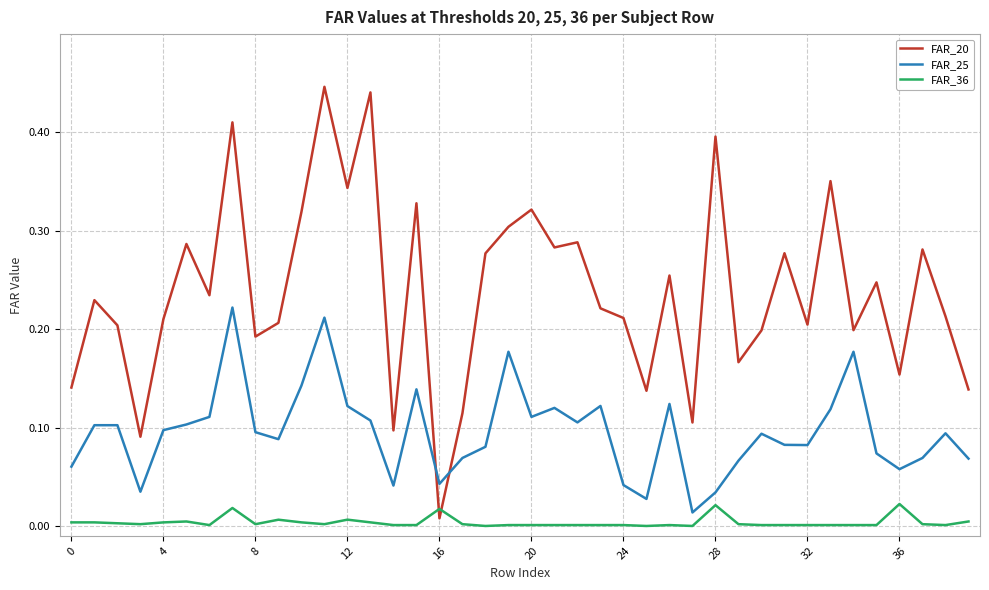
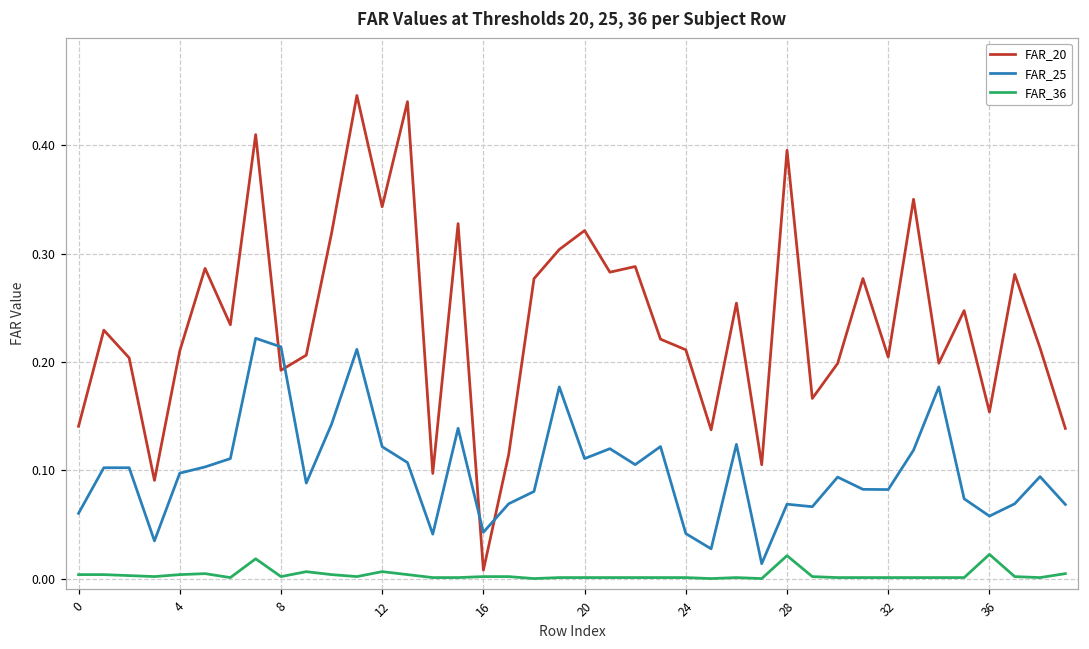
  {
    "FAR_20": {
      "0": 0.14,
      "4": 0.21,
      "8": 0.19,
      "12": 0.34,
      "16": 0.01,
      "20": 0.32,
      "24": 0.21,
      "28": 0.40,
      "32": 0.20,
      "36": 0.15
    },
    "FAR_25": {
      "0": 0.06,
      "4": 0.10,
-     "8": 0.10,
+     "8": 0.21,
      "12": 0.12,
      "16": 0.04,
      "20": 0.11,
      "24": 0.04,
-     "28": 0.03,
+     "28": 0.07,
      "32": 0.08,
      "36": 0.06
    },
    "FAR_36": {
      "0": 0.00,
      "4": 0.00,
      "8": 0.00,
      "12": 0.01,
-     "16": 0.02,
+     "16": 0.00,
      "20": 0.00,
      "24": 0.00,
      "28": 0.02,
      "32": 0.00,
      "36": 0.02
    }
  }
